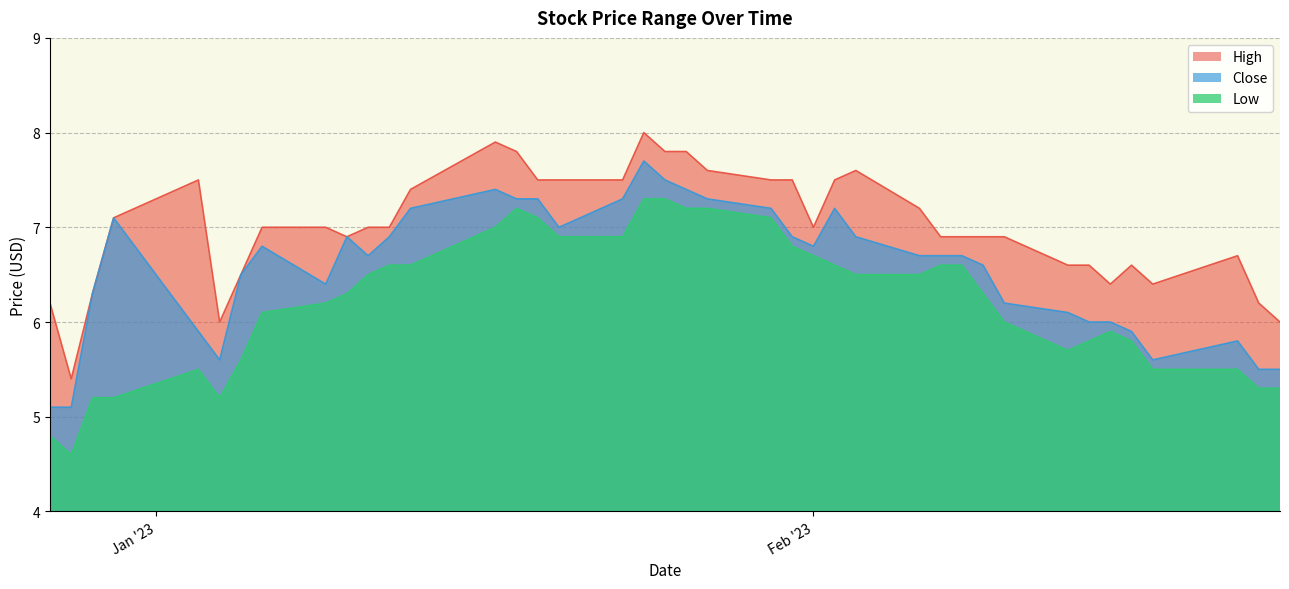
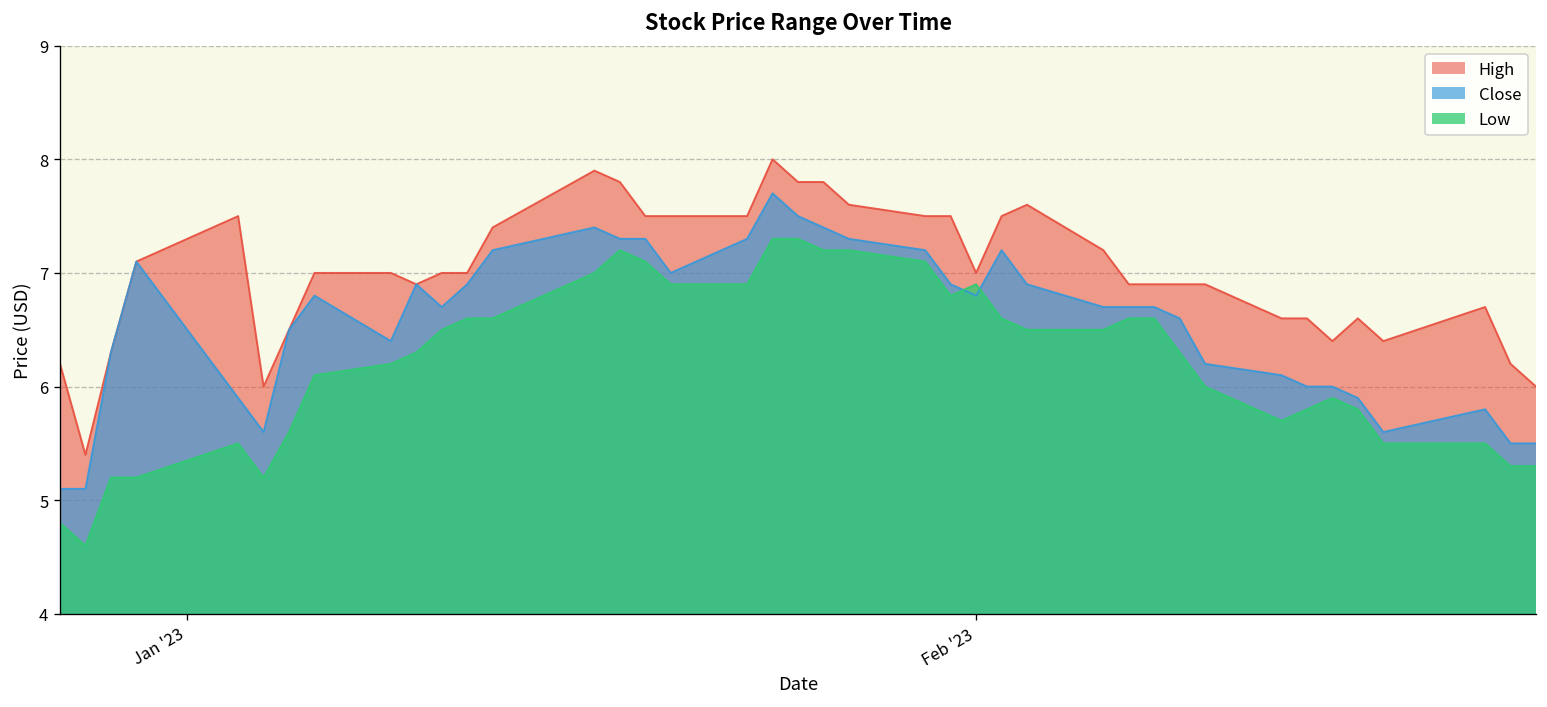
  {
    "High": {
      "Feb '23": 7.0
    },
    "Close": {
      "Feb '23": 6.8
    },
    "Low": {
-     "Feb '23": 6.7
+     "Feb '23": 6.9
    }
  }
